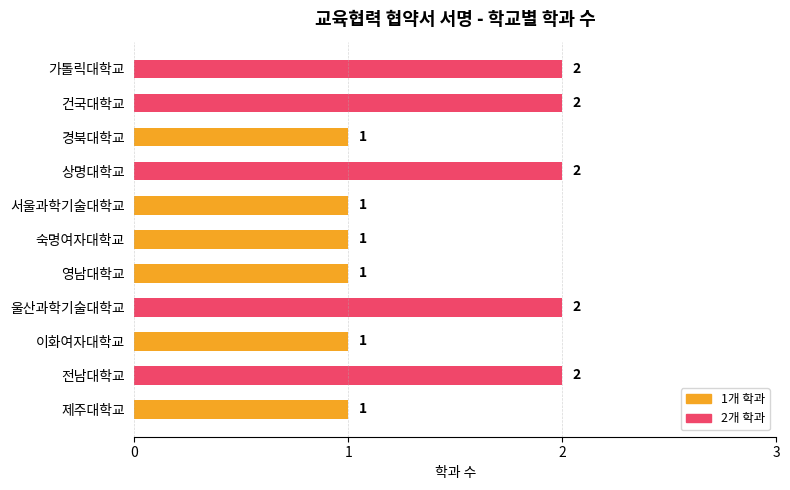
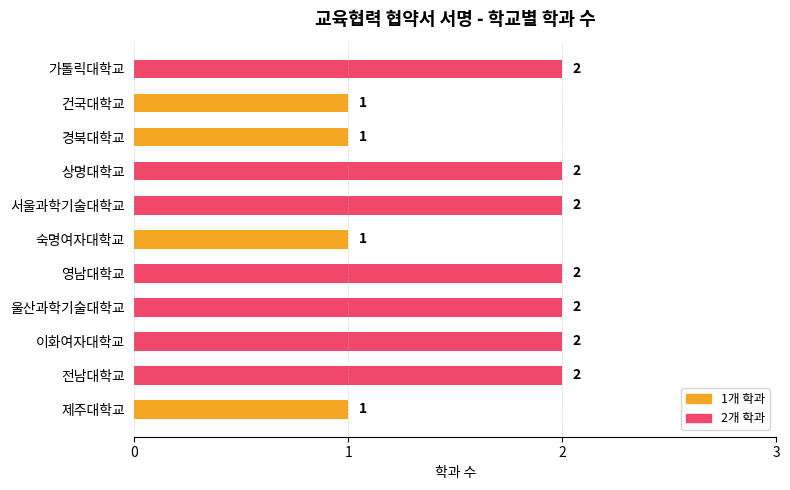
  {
    "가톨릭대학교": 2,
-   "건국대학교": 2,
+   "건국대학교": 1,
    "경북대학교": 1,
    "상명대학교": 2,
-   "서울과학기술대학교": 1,
+   "서울과학기술대학교": 2,
    "숙명여자대학교": 1,
-   "영남대학교": 1,
+   "영남대학교": 2,
    "울산과학기술대학교": 2,
-   "이화여자대학교": 1,
+   "이화여자대학교": 2,
    "전남대학교": 2,
    "제주대학교": 1
  }
